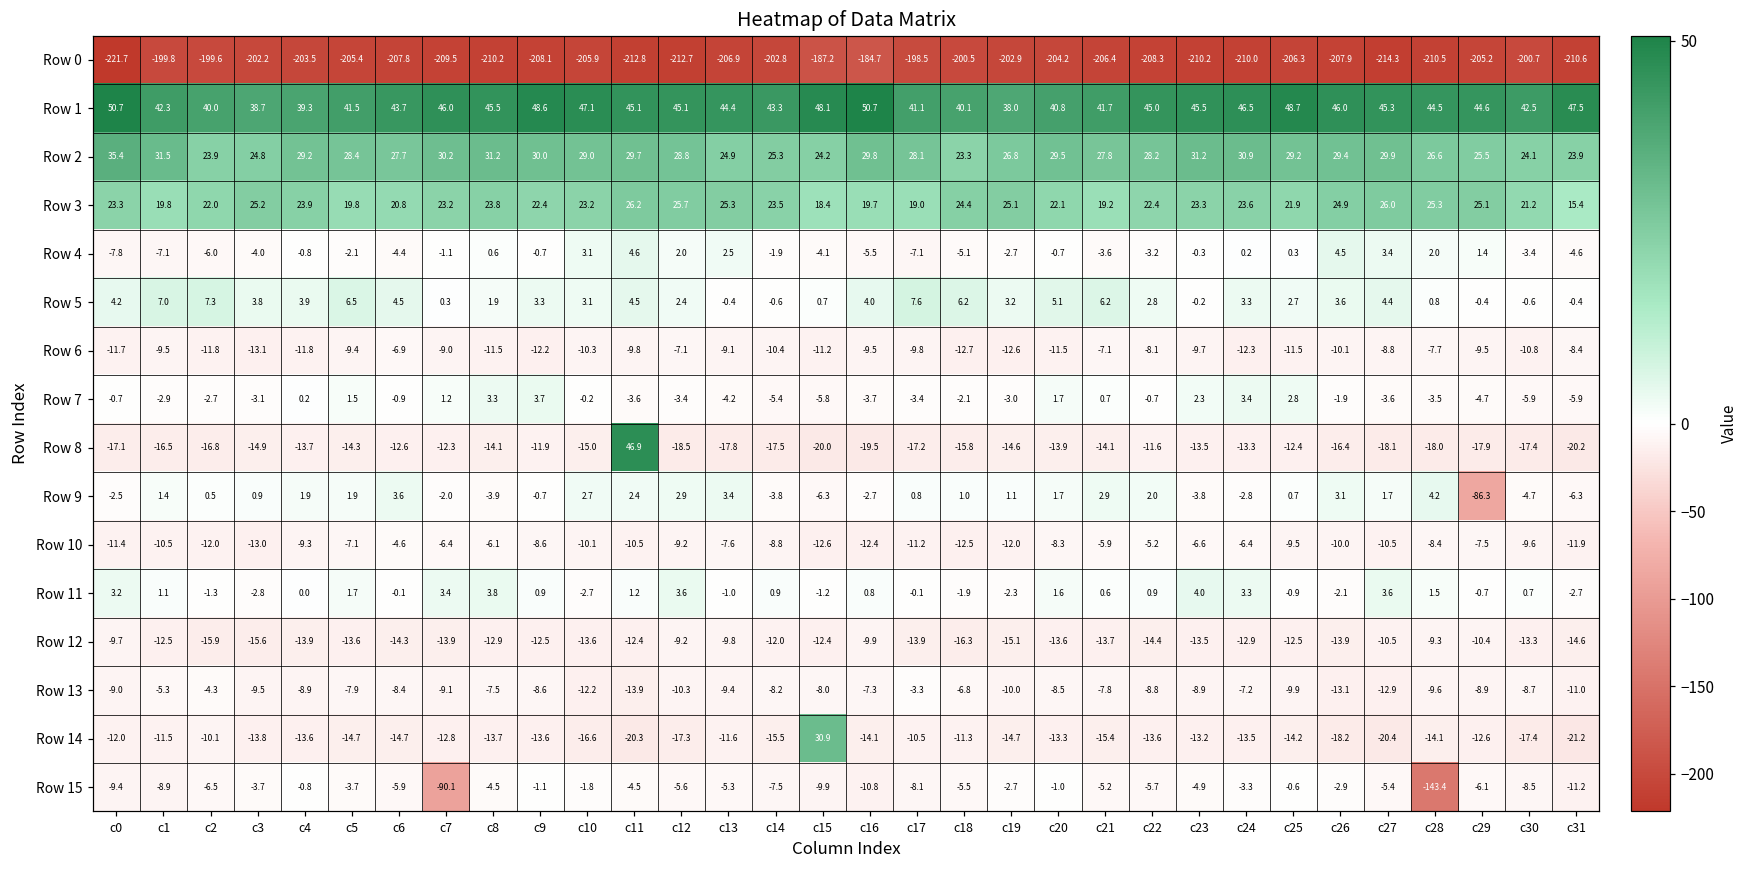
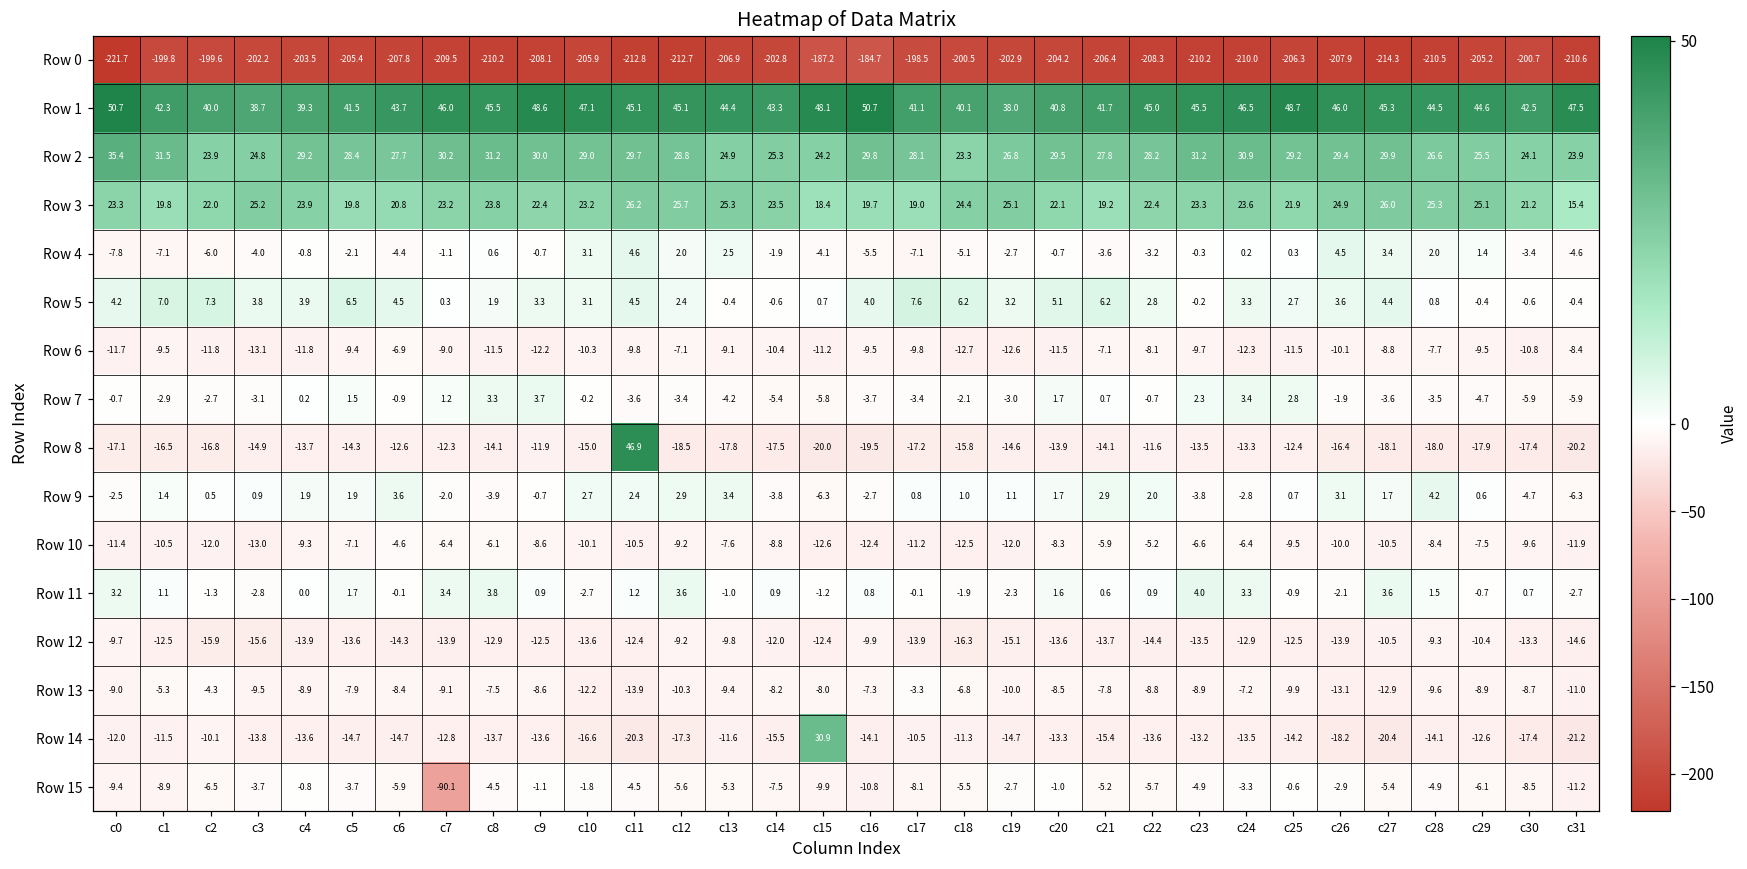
  {
    "Row 9": {
      "c0": -2.5,
      "c1": 1.4,
      "c2": 0.5,
      "c3": 0.9,
      "c4": 1.9,
      "c5": 1.9,
      "c6": 3.6,
      "c7": -2.0,
      "c8": -3.9,
      "c9": -0.7,
      "c10": 2.7,
      "c11": 2.4,
      "c12": 2.9,
      "c13": 3.4,
      "c14": -3.8,
      "c15": -6.3,
      "c16": -2.7,
      "c17": 0.8,
      "c18": 1.0,
      "c19": 1.1,
      "c20": 1.7,
      "c21": 2.9,
      "c22": 2.0,
      "c23": -3.8,
      "c24": -2.8,
      "c25": 0.7,
      "c26": 3.1,
      "c27": 1.7,
      "c28": 4.2,
-     "c29": -86.3,
+     "c29": 0.6,
      "c30": -4.7,
      "c31": -6.3
    },
    "Row 15": {
      "c0": -9.4,
      "c1": -8.9,
      "c2": -6.5,
      "c3": -3.7,
      "c4": -0.8,
      "c5": -3.7,
      "c6": -5.9,
      "c7": -90.1,
      "c8": -4.5,
      "c9": -1.1,
      "c10": -1.8,
      "c11": -4.5,
      "c12": -5.6,
      "c13": -5.3,
      "c14": -7.5,
      "c15": -9.9,
      "c16": -10.8,
      "c17": -8.1,
      "c18": -5.5,
      "c19": -2.7,
      "c20": -1.0,
      "c21": -5.2,
      "c22": -5.7,
      "c23": -4.9,
      "c24": -3.3,
      "c25": -0.6,
      "c26": -2.9,
      "c27": -5.4,
-     "c28": -143.4,
+     "c28": -4.9,
      "c29": -6.1,
      "c30": -8.5,
      "c31": -11.2
    }
  }
